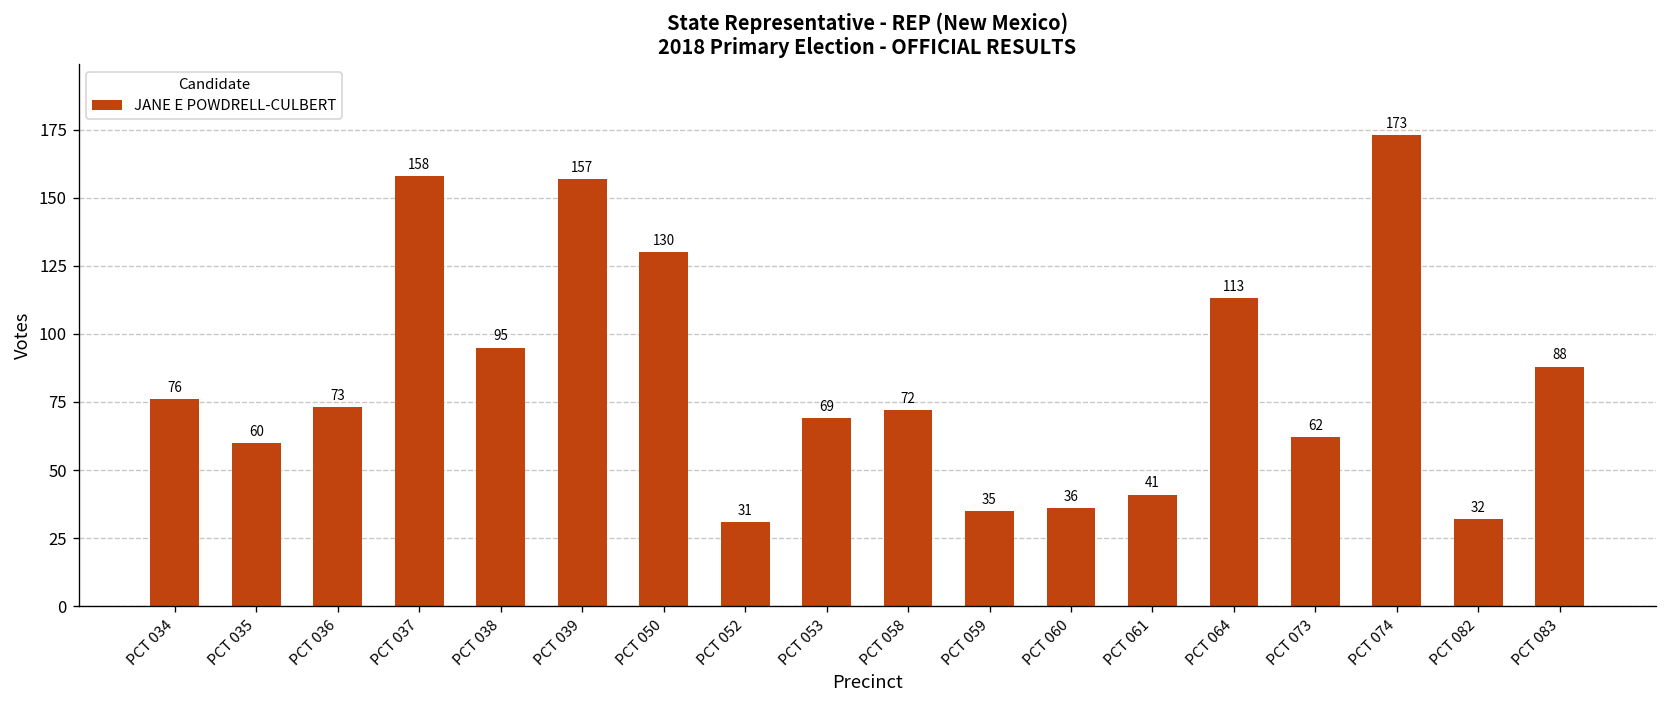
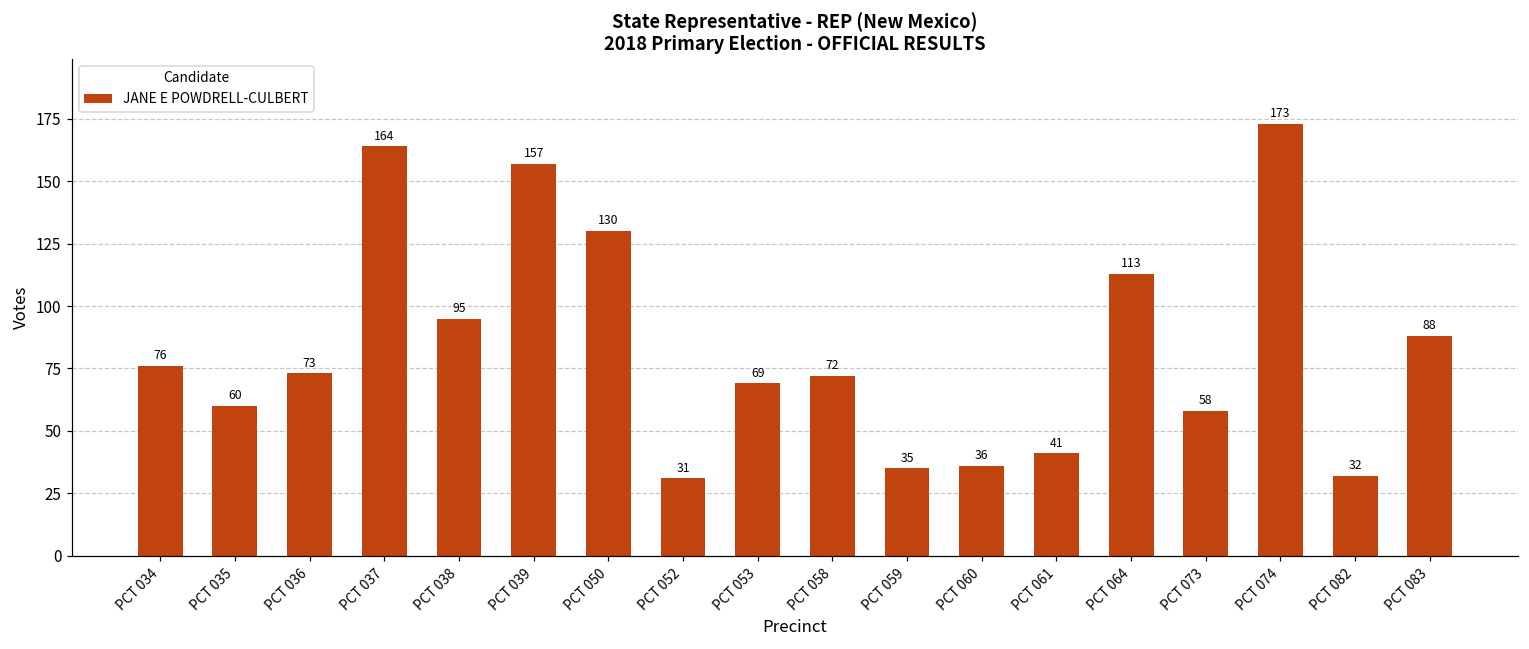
  {
    "PCT 034": 76,
    "PCT 035": 60,
    "PCT 036": 73,
-   "PCT 037": 158,
+   "PCT 037": 164,
    "PCT 038": 95,
    "PCT 039": 157,
    "PCT 050": 130,
    "PCT 052": 31,
    "PCT 053": 69,
    "PCT 058": 72,
    "PCT 059": 35,
    "PCT 060": 36,
    "PCT 061": 41,
    "PCT 064": 113,
-   "PCT 073": 62,
+   "PCT 073": 58,
    "PCT 074": 173,
    "PCT 082": 32,
    "PCT 083": 88
  }
